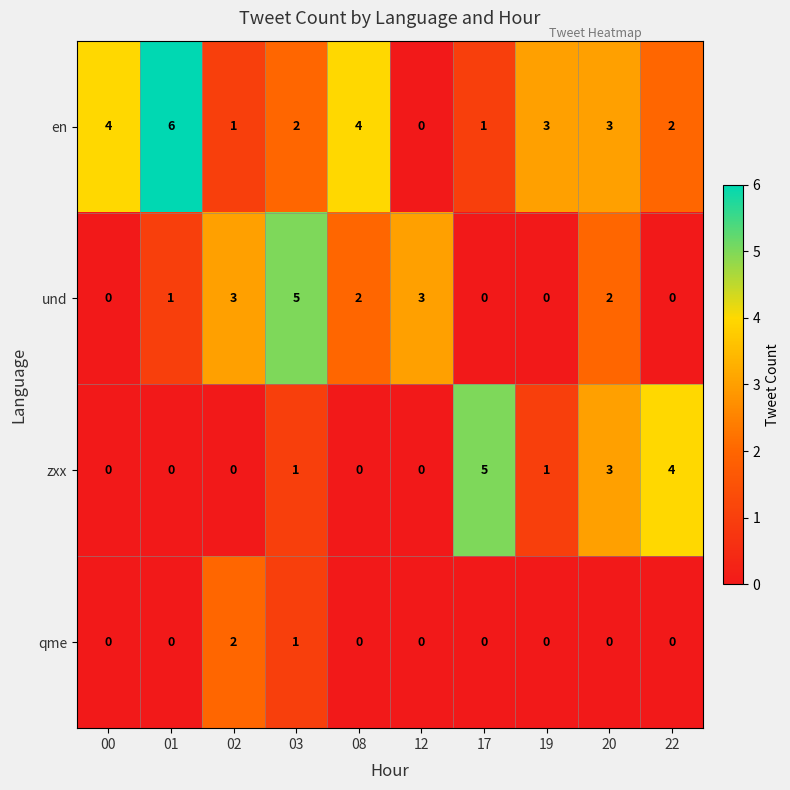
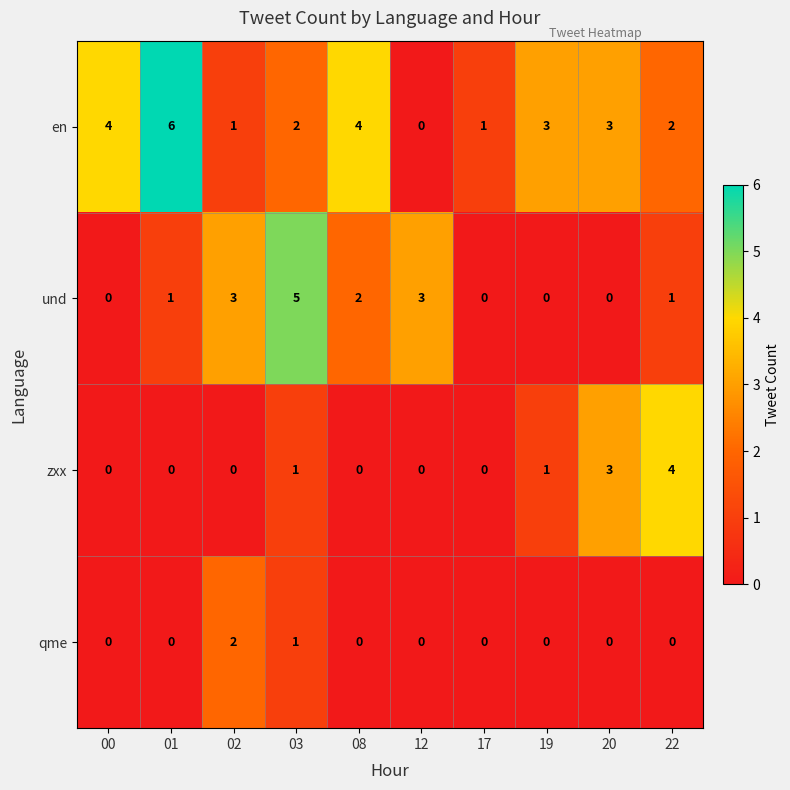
  {
    "en": {
      "00": 4,
      "01": 6,
      "02": 1,
      "03": 2,
      "08": 4,
      "12": 0,
      "17": 1,
      "19": 3,
      "20": 3,
      "22": 2
    },
    "und": {
      "00": 0,
      "01": 1,
      "02": 3,
      "03": 5,
      "08": 2,
      "12": 3,
      "17": 0,
      "19": 0,
-     "20": 2,
-     "22": 0
+     "20": 0,
+     "22": 1
    },
    "zxx": {
      "00": 0,
      "01": 0,
      "02": 0,
      "03": 1,
      "08": 0,
      "12": 0,
-     "17": 5,
+     "17": 0,
      "19": 1,
      "20": 3,
      "22": 4
    },
    "qme": {
      "00": 0,
      "01": 0,
      "02": 2,
      "03": 1,
      "08": 0,
      "12": 0,
      "17": 0,
      "19": 0,
      "20": 0,
      "22": 0
    }
  }
